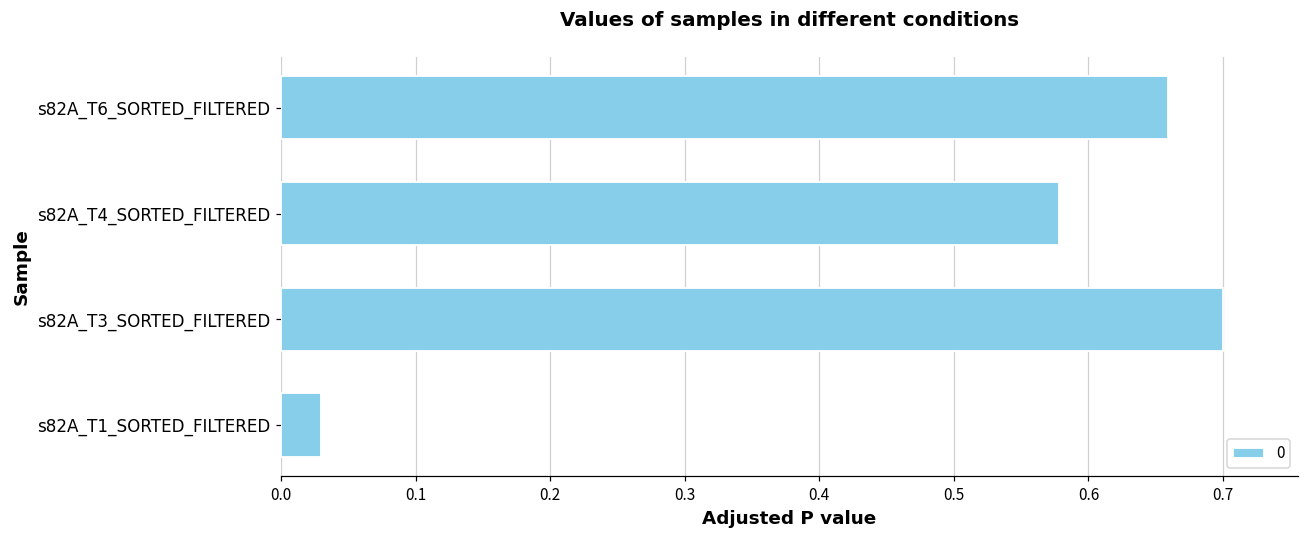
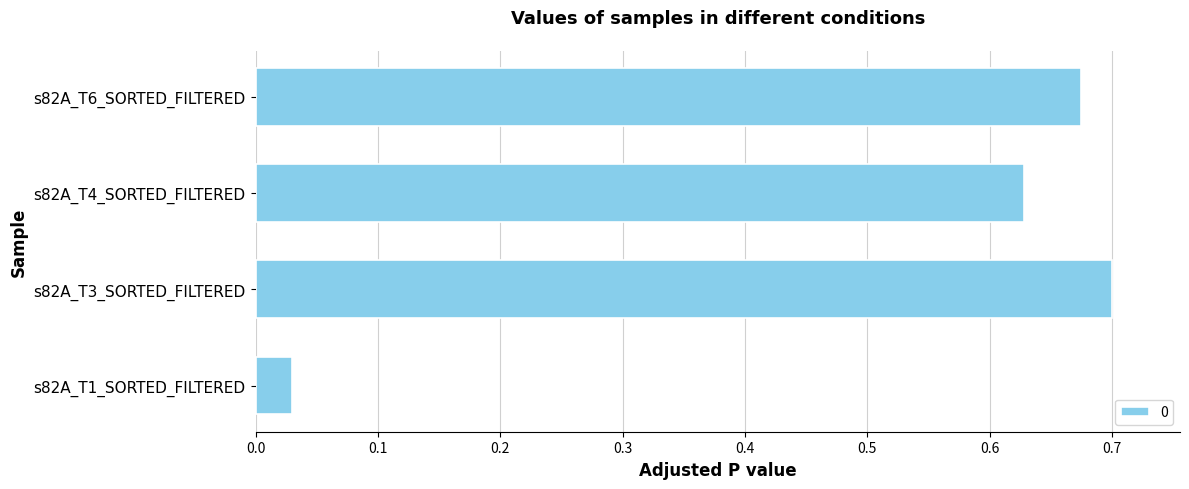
  {
-   "s82A_T6_SORTED_FILTERED": 0.659,
-   "s82A_T4_SORTED_FILTERED": 0.578,
+   "s82A_T6_SORTED_FILTERED": 0.675,
+   "s82A_T4_SORTED_FILTERED": 0.628,
    "s82A_T3_SORTED_FILTERED": 0.700,
    "s82A_T1_SORTED_FILTERED": 0.030
  }
